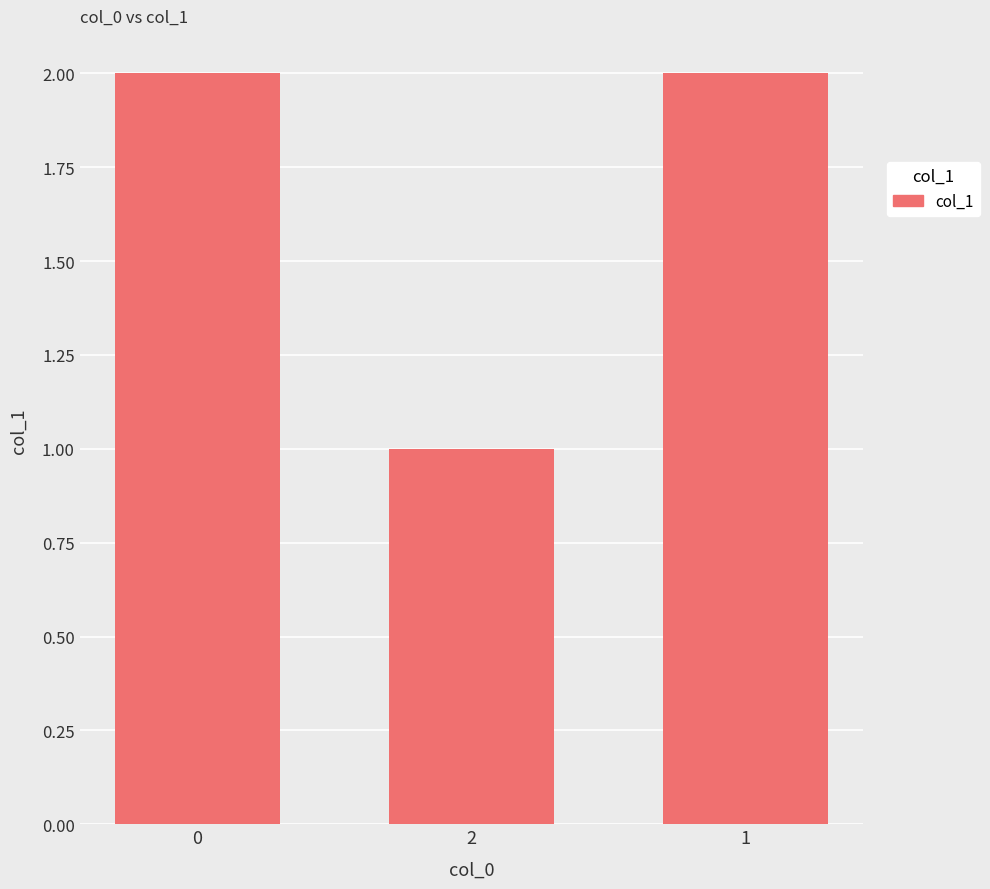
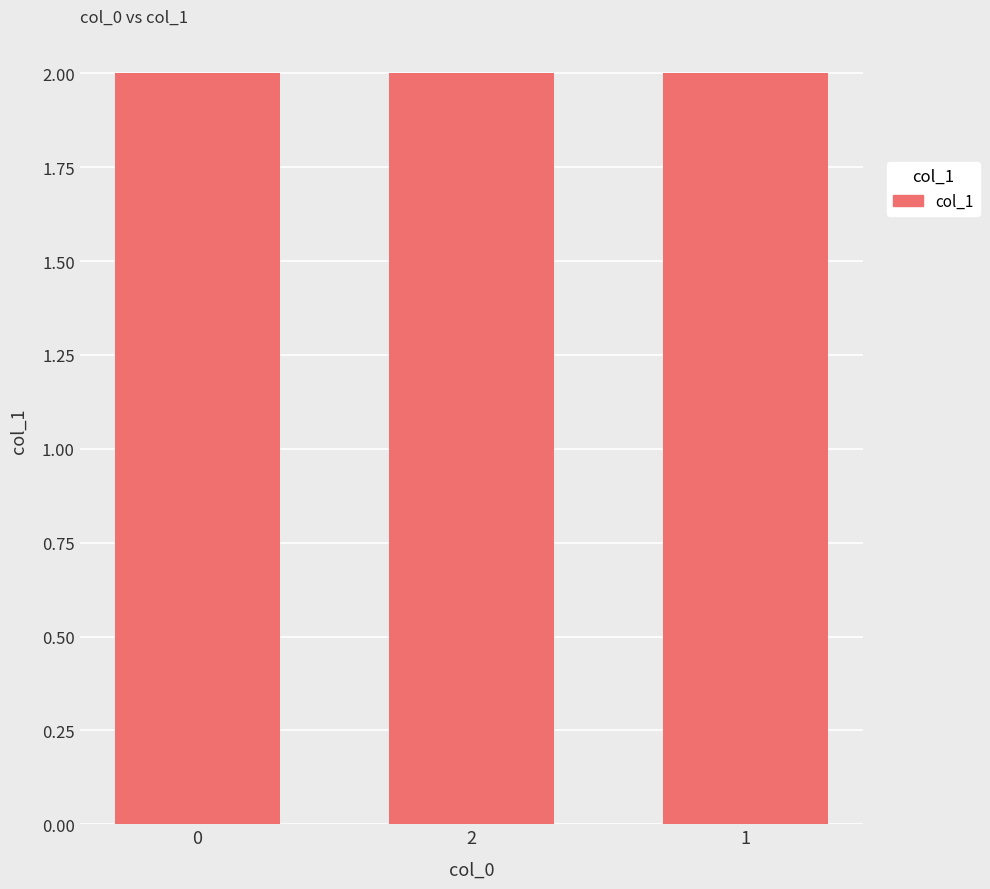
  {
    "0": 2,
-   "2": 1,
+   "2": 2,
    "1": 2
  }
